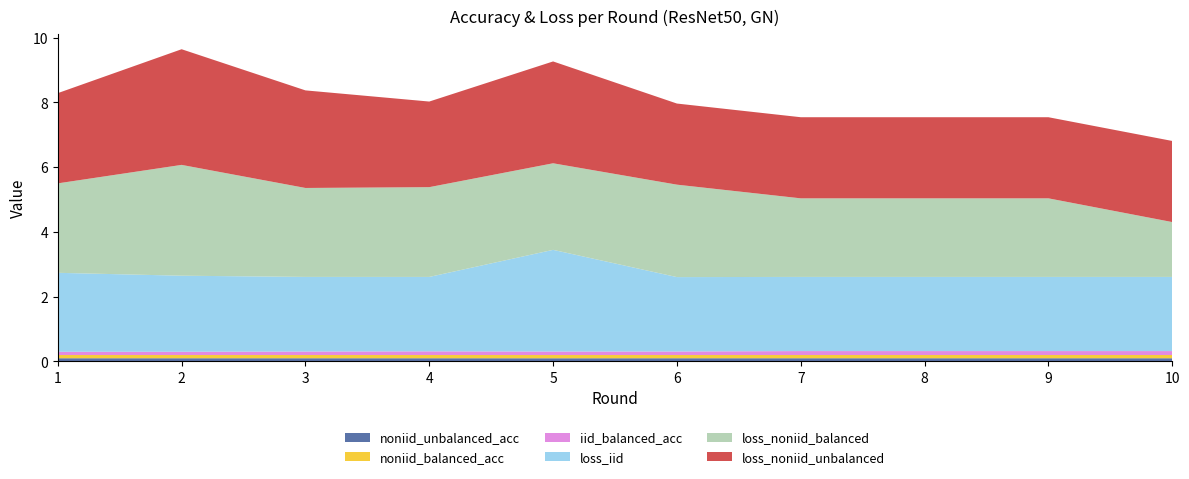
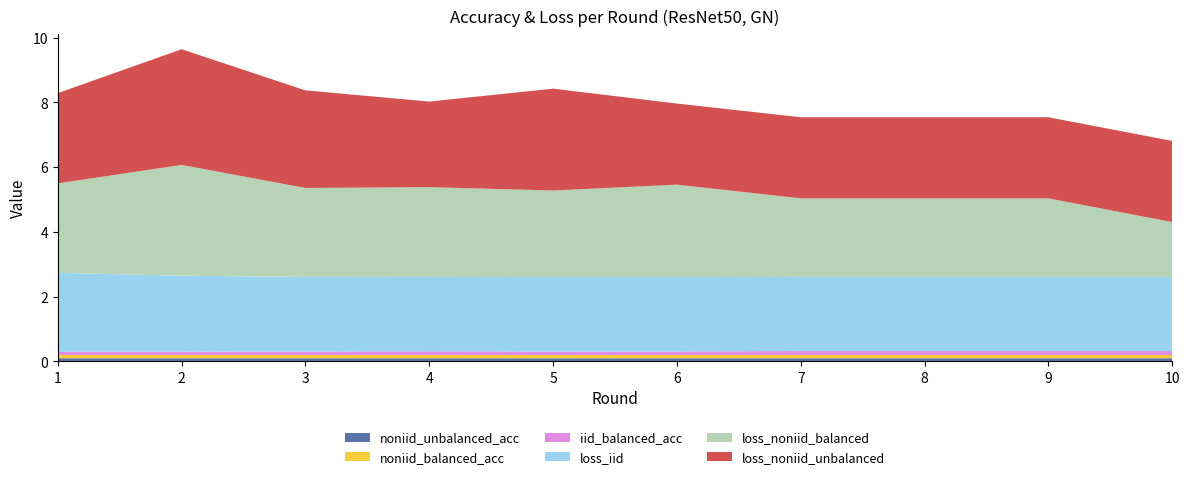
  {
    "noniid_unbalanced_acc": {
      "1": 0.1,
      "2": 0.1,
      "3": 0.1,
      "4": 0.1,
      "5": 0.1,
      "6": 0.1,
      "7": 0.1,
      "8": 0.1,
      "9": 0.1,
      "10": 0.1
    },
    "noniid_balanced_acc": {
      "1": 0.1,
      "2": 0.1,
      "3": 0.1,
      "4": 0.1,
      "5": 0.1,
      "6": 0.1,
      "7": 0.1,
      "8": 0.1,
      "9": 0.1,
      "10": 0.1
    },
    "iid_balanced_acc": {
      "1": 0.1,
      "2": 0.1,
      "3": 0.1,
      "4": 0.1,
      "5": 0.1,
      "6": 0.1,
      "7": 0.1,
      "8": 0.1,
      "9": 0.1,
      "10": 0.1
    },
    "loss_iid": {
      "1": 2.4,
      "2": 2.3,
      "3": 2.3,
      "4": 2.3,
-     "5": 3.1,
+     "5": 2.3,
      "6": 2.3,
      "7": 2.3,
      "8": 2.3,
      "9": 2.3,
      "10": 2.3
    },
    "loss_noniid_balanced": {
      "1": 2.8,
      "2": 3.4,
      "3": 2.7,
      "4": 2.8,
      "5": 2.7,
      "6": 2.9,
      "7": 2.4,
      "8": 2.4,
      "9": 2.4,
      "10": 1.7
    },
    "loss_noniid_unbalanced": {
      "1": 2.8,
      "2": 3.6,
      "3": 3.0,
      "4": 2.6,
      "5": 3.1,
      "6": 2.5,
      "7": 2.5,
      "8": 2.5,
      "9": 2.5,
      "10": 2.5
    }
  }
